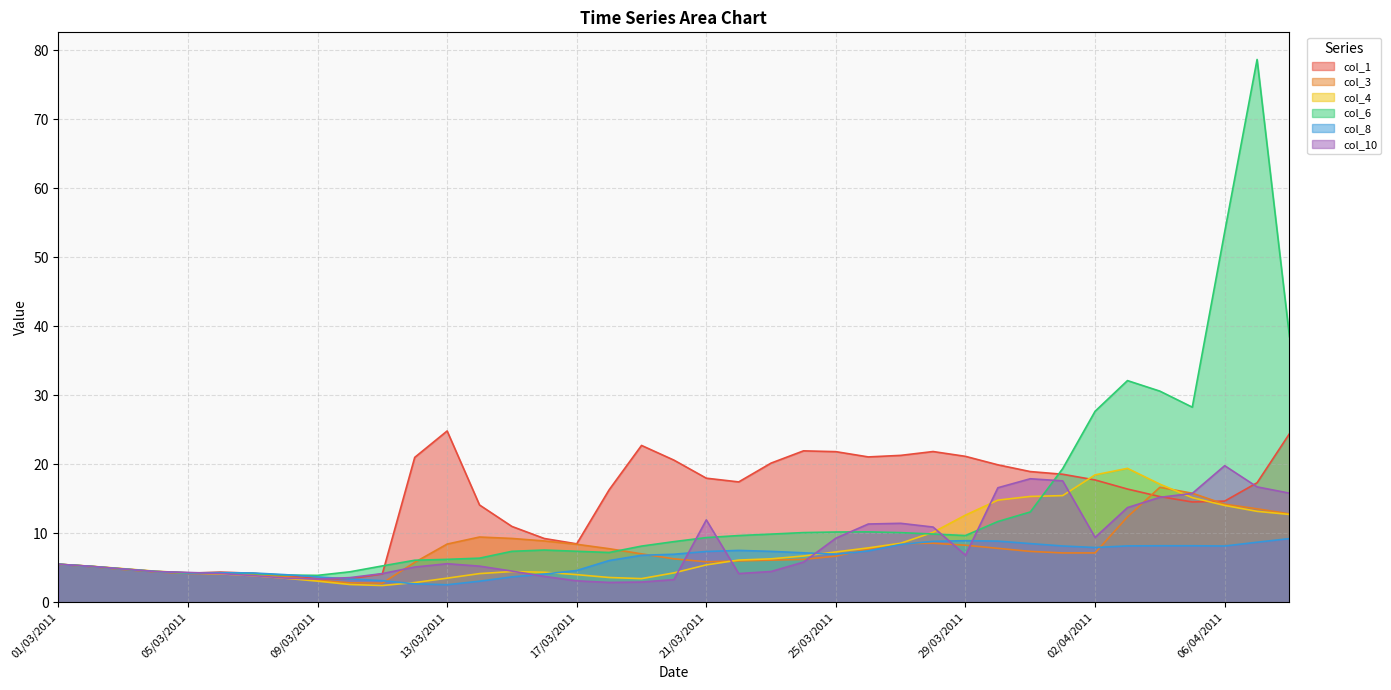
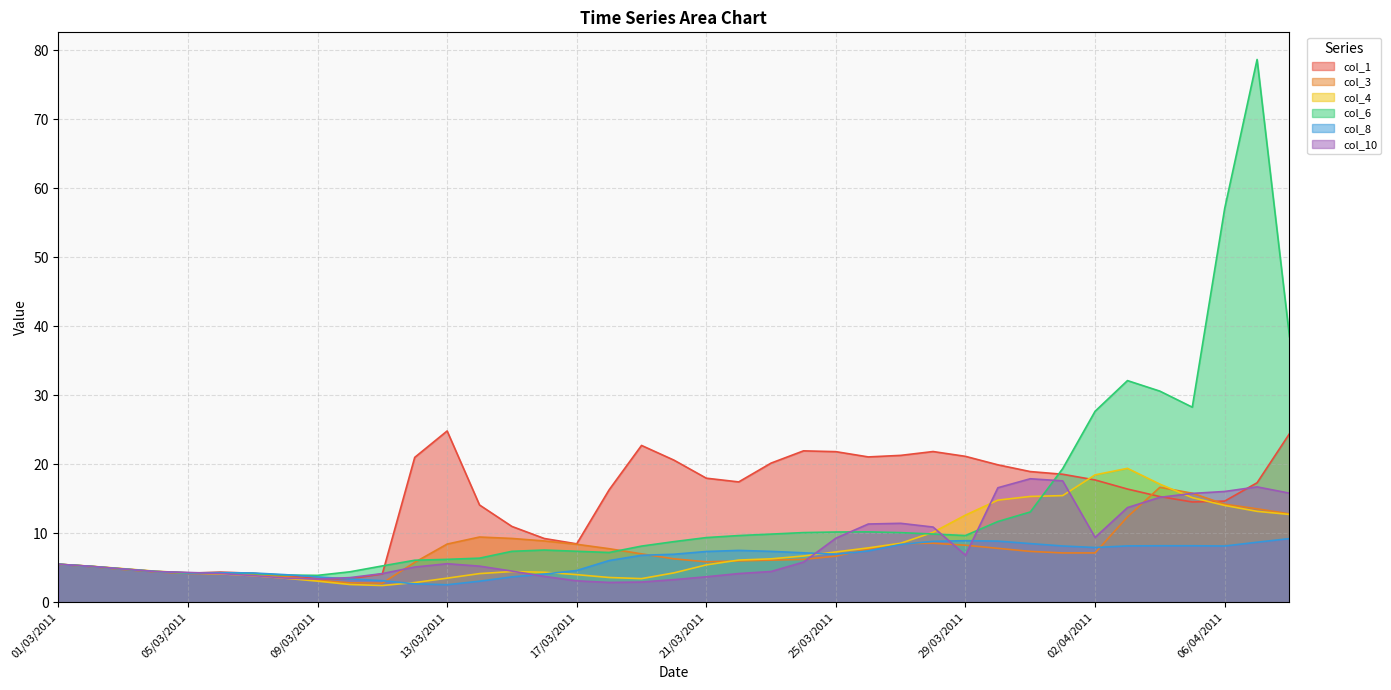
  {
    "col_6": {
      "13/03/2011": 6,
      "17/03/2011": 7,
      "21/03/2011": 9,
      "25/03/2011": 10,
      "29/03/2011": 10,
      "02/04/2011": 28,
-     "06/04/2011": 54
+     "06/04/2011": 57
    },
    "col_8": {
      "13/03/2011": 3,
      "17/03/2011": 5,
      "21/03/2011": 7,
      "29/03/2011": 9,
      "02/04/2011": 8,
      "06/04/2011": 8
    },
    "col_10": {
      "13/03/2011": 6,
      "17/03/2011": 3,
-     "21/03/2011": 12,
+     "21/03/2011": 4,
      "25/03/2011": 9,
      "29/03/2011": 7,
      "02/04/2011": 9,
-     "06/04/2011": 20
+     "06/04/2011": 16
    }
  }
